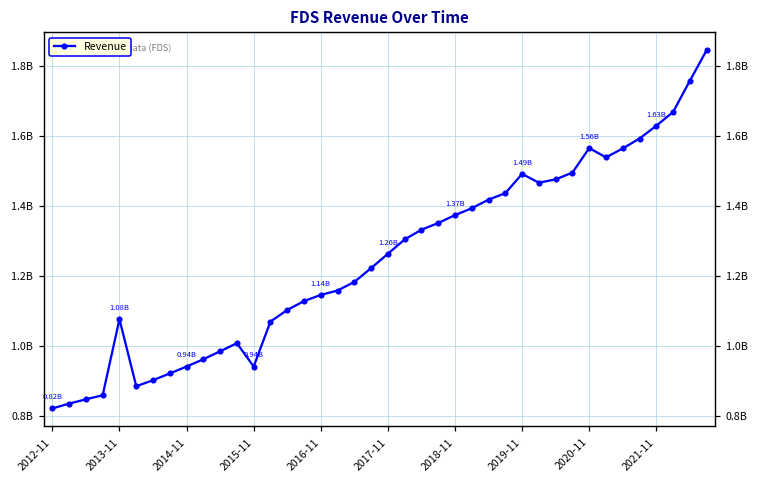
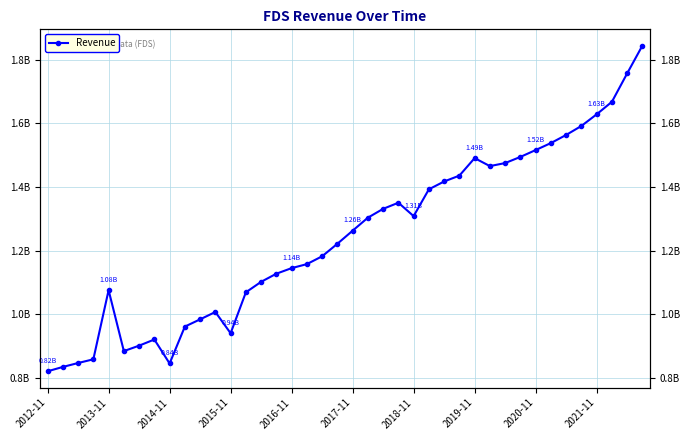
  {
    "2012-11": "0.82B",
    "2013-11": "1.08B",
-   "2014-11": "0.94B",
+   "2014-11": "0.84B",
    "2015-11": "0.94B",
    "2016-11": "1.14B",
    "2017-11": "1.26B",
-   "2018-11": "1.37B",
+   "2018-11": "1.31B",
    "2019-11": "1.49B",
-   "2020-11": "1.56B",
+   "2020-11": "1.52B",
    "2021-11": "1.63B"
  }
